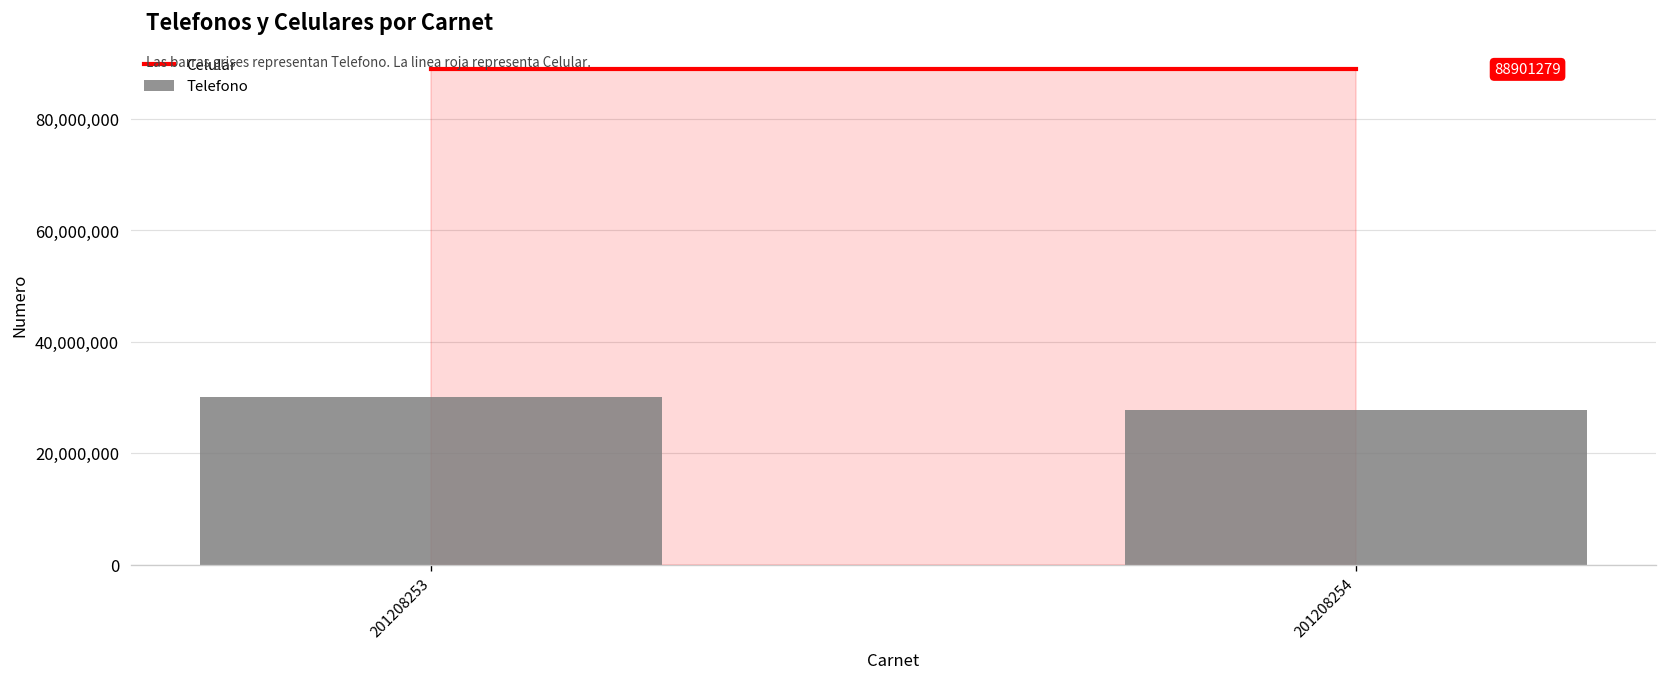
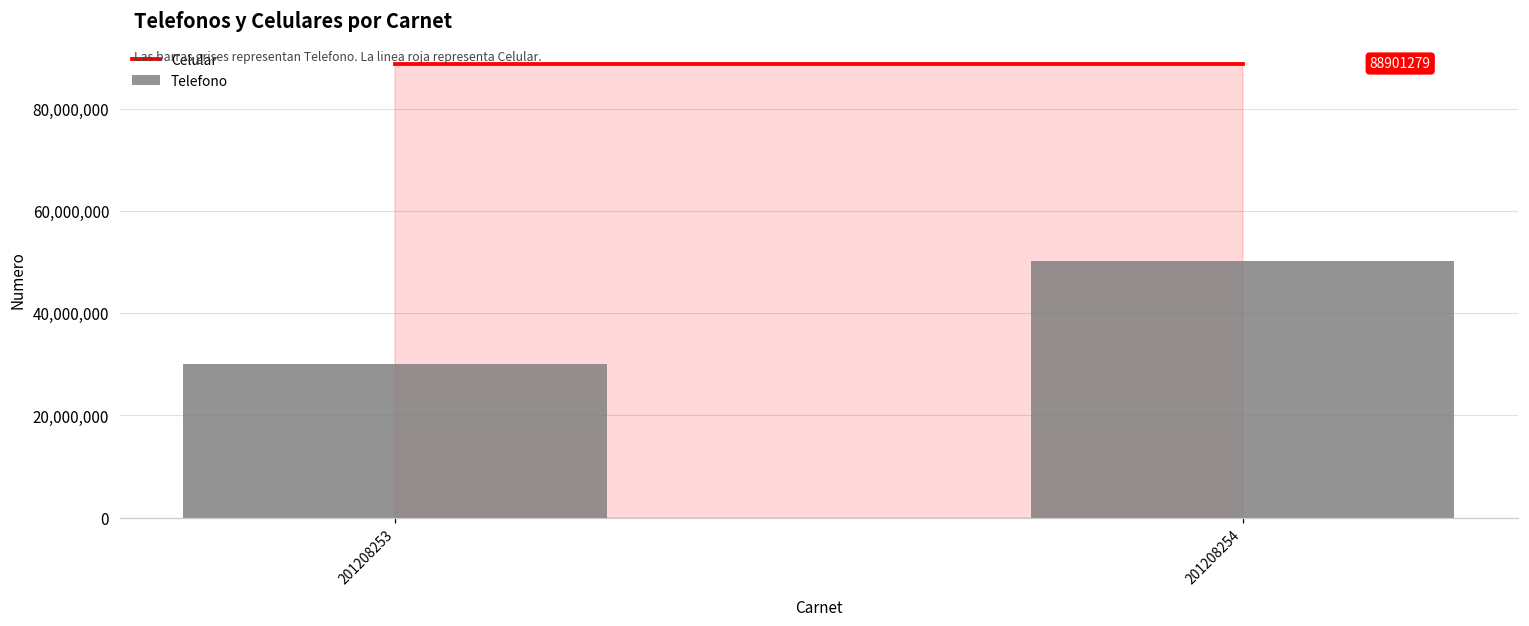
  {
    "Celular": {
      "201208253": "89,000,000",
      "201208254": "89,000,000"
    },
    "Telefono": {
      "201208253": "30,000,000",
-     "201208254": "28,000,000"
+     "201208254": "50,000,000"
    }
  }
